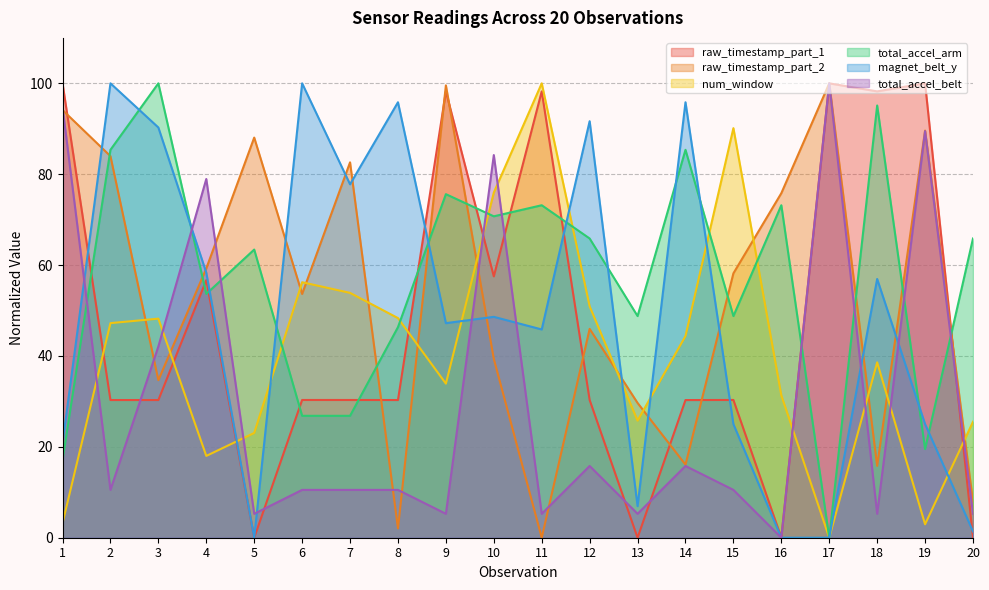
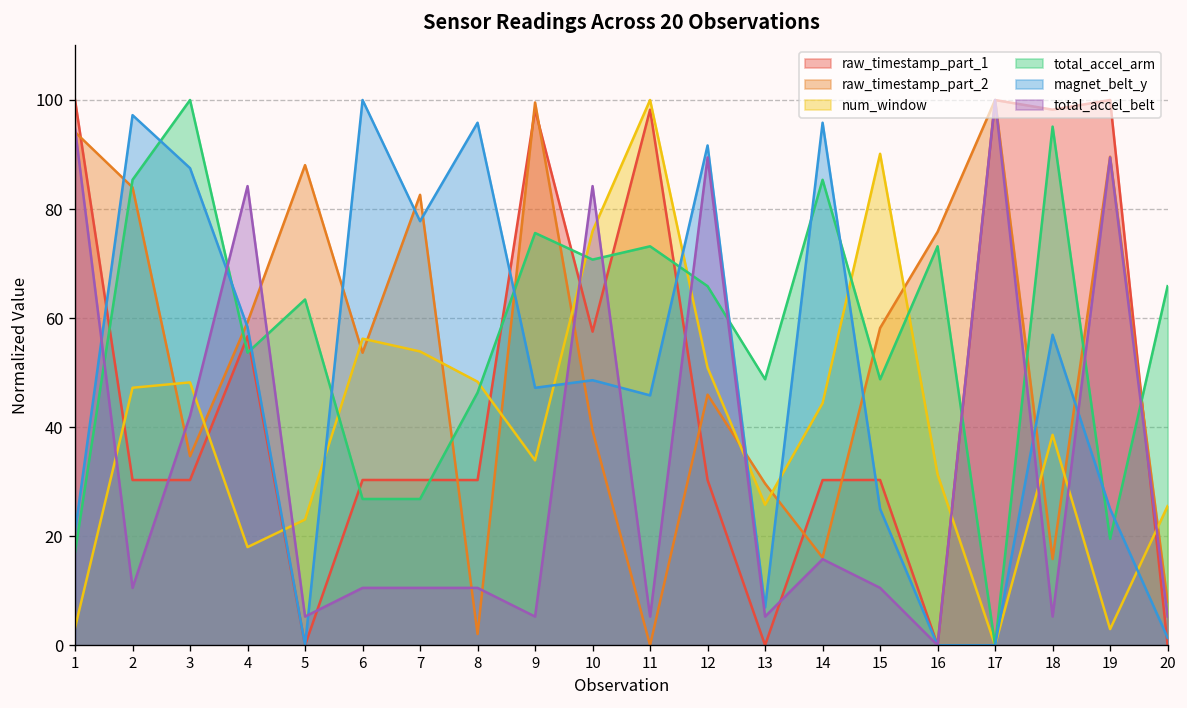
  {
    "total_accel_arm": {
      "1": 17,
      "2": 85,
      "3": 100,
      "4": 54,
      "5": 63,
      "6": 27,
      "7": 27,
      "8": 46,
      "9": 76,
      "10": 71,
      "11": 73,
      "12": 66,
      "13": 49,
      "14": 85,
      "15": 49,
      "16": 73,
      "18": 95,
      "19": 20,
      "20": 66
    },
    "magnet_belt_y": {
      "1": 21,
-     "2": 100,
-     "3": 90,
+     "2": 97,
+     "3": 88,
      "4": 58,
      "6": 100,
      "7": 78,
      "8": 96,
      "9": 47,
      "10": 49,
      "11": 46,
      "12": 92,
      "13": 7,
      "14": 96,
      "15": 25,
      "18": 57,
      "19": 25,
      "20": 1
    },
    "total_accel_belt": {
      "1": 95,
      "2": 11,
      "3": 42,
-     "4": 79,
+     "4": 84,
      "5": 5,
      "6": 11,
      "7": 11,
      "8": 11,
      "9": 5,
      "10": 84,
      "11": 5,
-     "12": 16,
+     "12": 89,
      "13": 5,
      "15": 11,
      "18": 5,
      "20": 5
    }
  }
